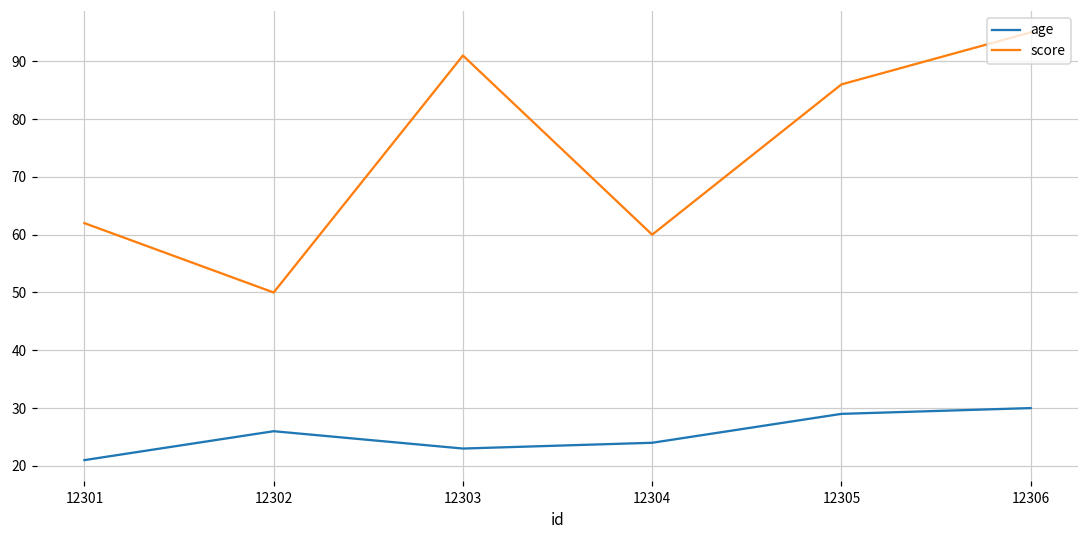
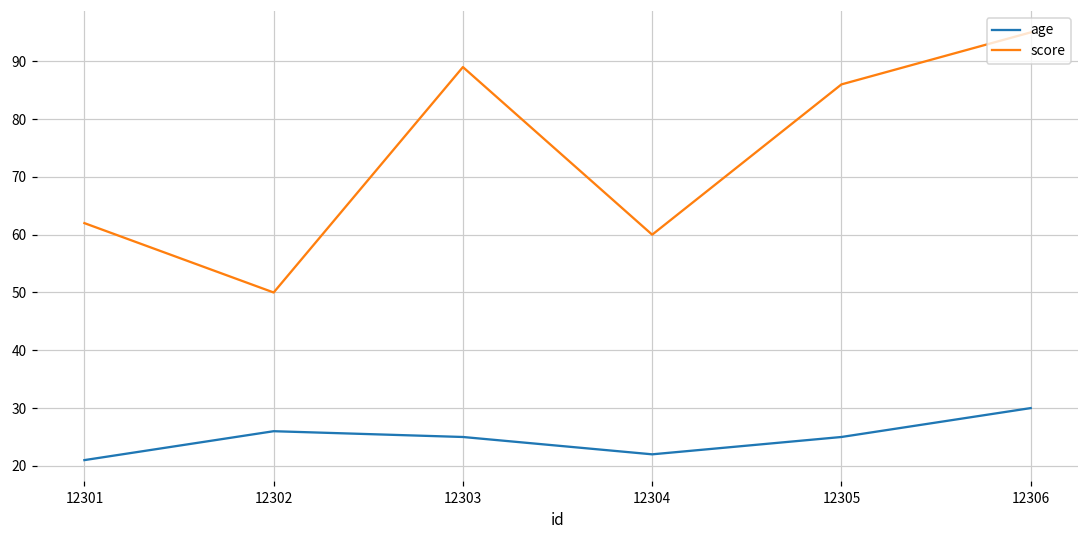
  {
    "age": {
      "12301": 21,
      "12302": 26,
-     "12303": 23,
-     "12304": 24,
-     "12305": 29,
+     "12303": 25,
+     "12304": 22,
+     "12305": 25,
      "12306": 30
    },
    "score": {
      "12301": 62,
      "12302": 50,
-     "12303": 91,
+     "12303": 89,
      "12304": 60,
      "12305": 86
    }
  }
